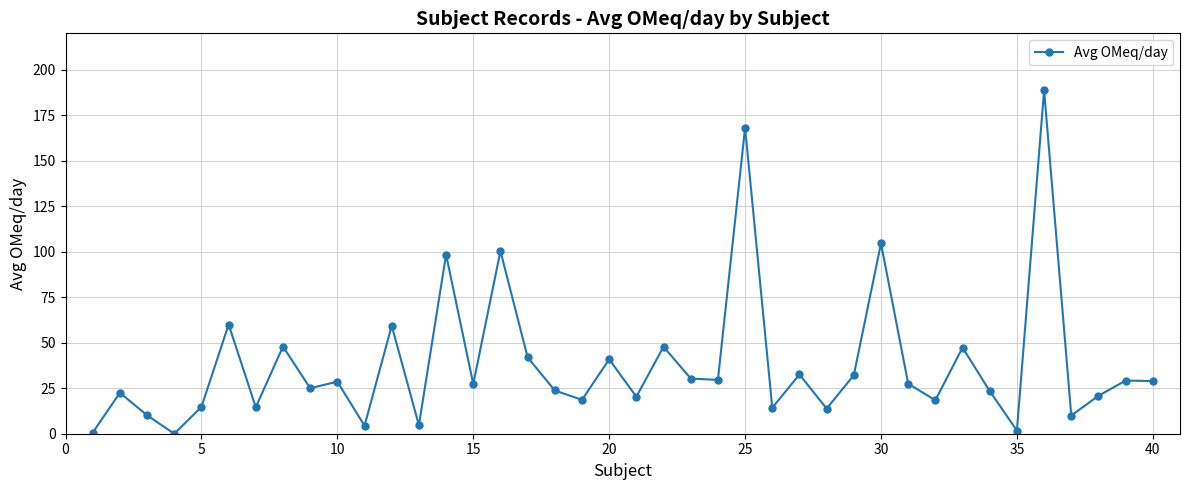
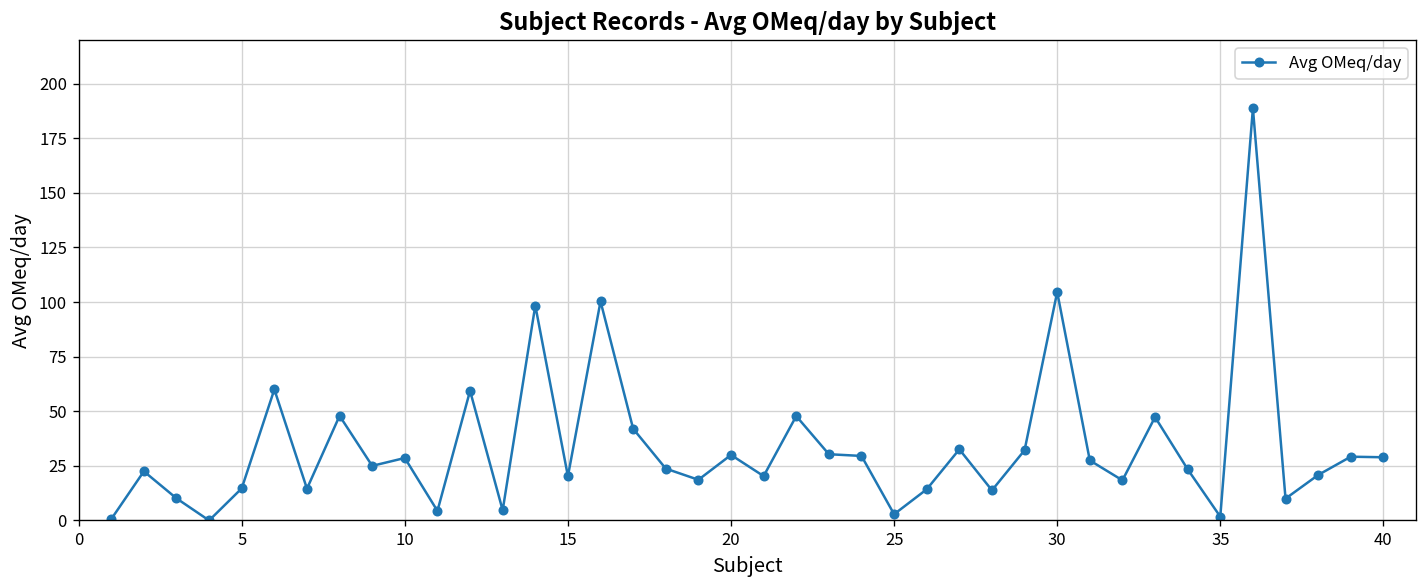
  {
    "5": 15,
    "10": 29,
-   "15": 27,
-   "20": 41,
-   "25": 168,
+   "15": 20,
+   "20": 30,
+   "25": 3,
    "30": 105,
    "35": 2,
    "40": 29
  }
